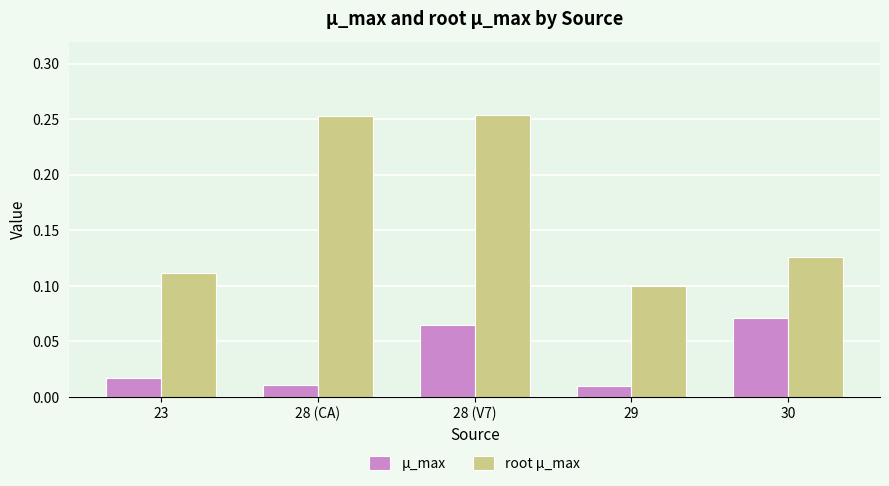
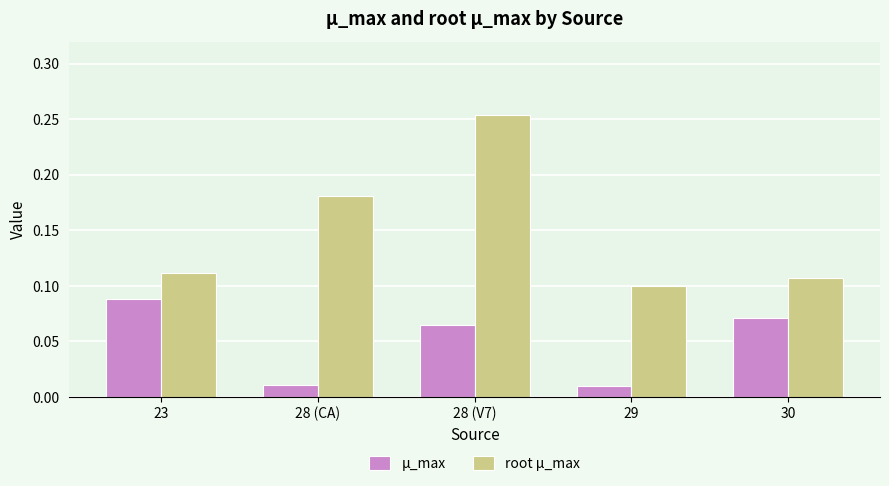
  {
    "µ_max": {
-     "23": 0.017,
+     "23": 0.088,
      "28 (CA)": 0.011,
      "28 (V7)": 0.064,
      "29": 0.010,
      "30": 0.071
    },
    "root µ_max": {
      "23": 0.111,
-     "28 (CA)": 0.253,
+     "28 (CA)": 0.181,
      "28 (V7)": 0.254,
      "29": 0.100,
-     "30": 0.126
+     "30": 0.107
    }
  }
